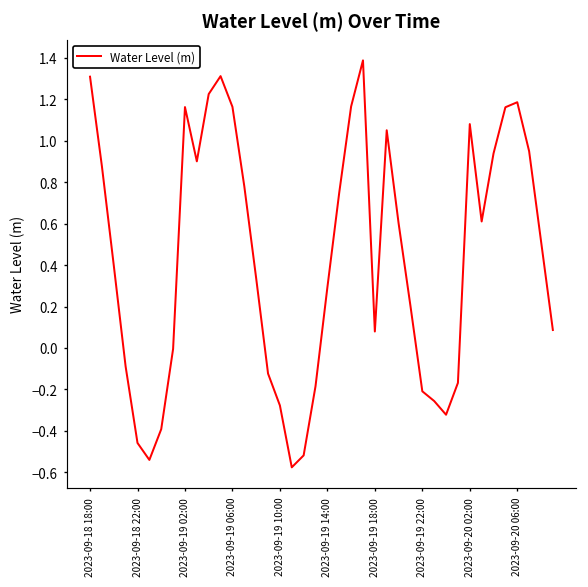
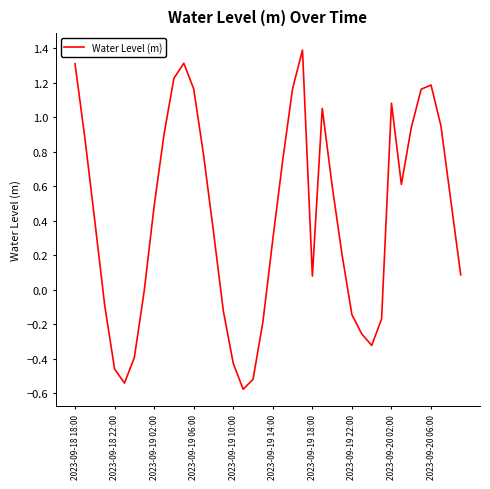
  {
    "2023-09-18 18:00": 1.31,
    "2023-09-18 22:00": -0.46,
-   "2023-09-19 02:00": 1.16,
+   "2023-09-19 02:00": 0.49,
    "2023-09-19 06:00": 1.16,
-   "2023-09-19 10:00": -0.28,
+   "2023-09-19 10:00": -0.43,
    "2023-09-19 14:00": 0.29,
    "2023-09-19 18:00": 0.08,
-   "2023-09-19 22:00": -0.21,
+   "2023-09-19 22:00": -0.14,
    "2023-09-20 02:00": 1.08,
    "2023-09-20 06:00": 1.19
  }
